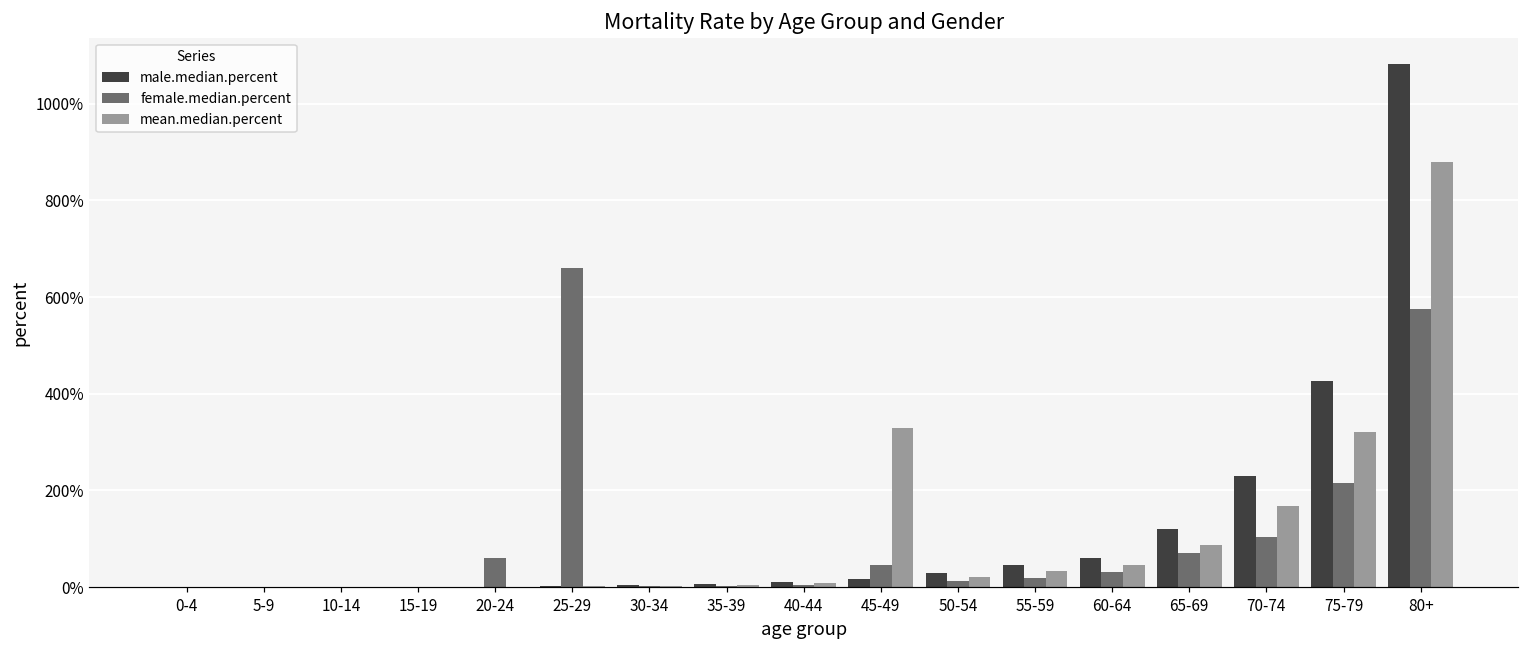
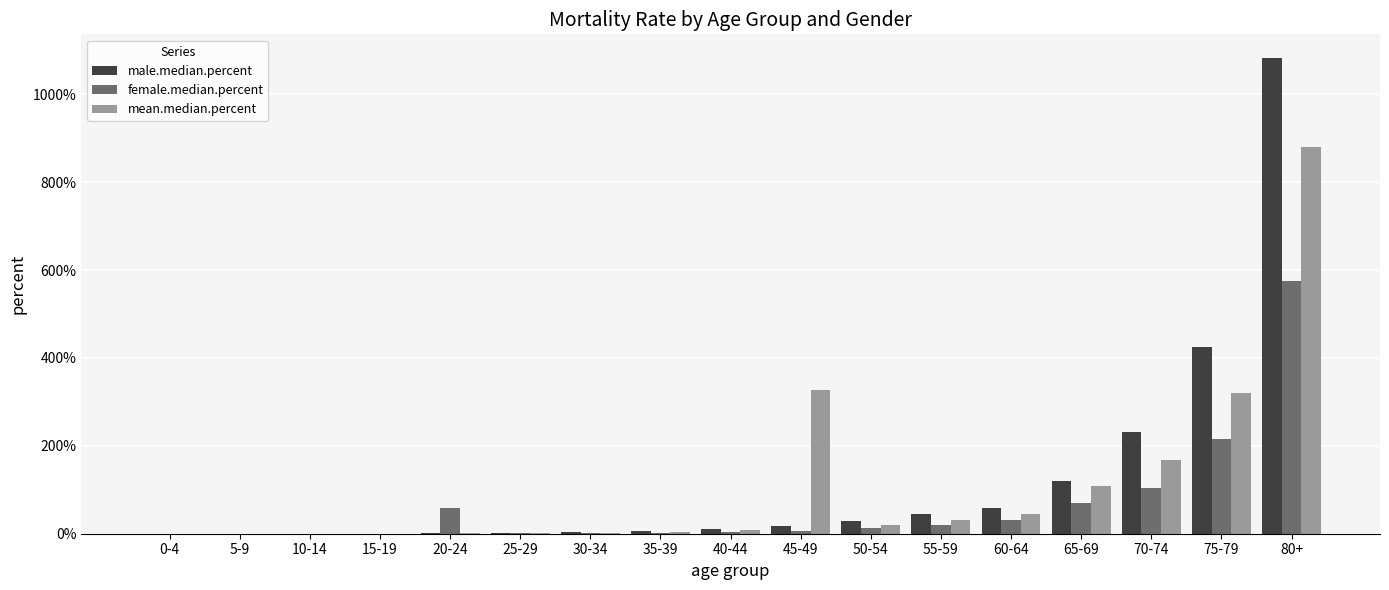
  {
    "male.median.percent": {
      "40-44": "10%",
      "45-49": "20%",
      "50-54": "30%",
      "55-59": "40%",
      "60-64": "60%",
      "65-69": "120%",
      "70-74": "230%",
      "75-79": "430%",
      "80+": "1080%"
    },
    "female.median.percent": {
      "20-24": "60%",
-     "25-29": "660%",
-     "45-49": "40%",
+     "25-29": "0%",
+     "45-49": "10%",
      "50-54": "10%",
      "55-59": "20%",
      "60-64": "30%",
      "65-69": "70%",
      "70-74": "100%",
      "75-79": "210%",
      "80+": "580%"
    },
    "mean.median.percent": {
      "40-44": "10%",
      "45-49": "330%",
      "50-54": "20%",
      "55-59": "30%",
      "60-64": "50%",
-     "65-69": "90%",
+     "65-69": "110%",
      "70-74": "170%",
      "75-79": "320%",
      "80+": "880%"
    }
  }
